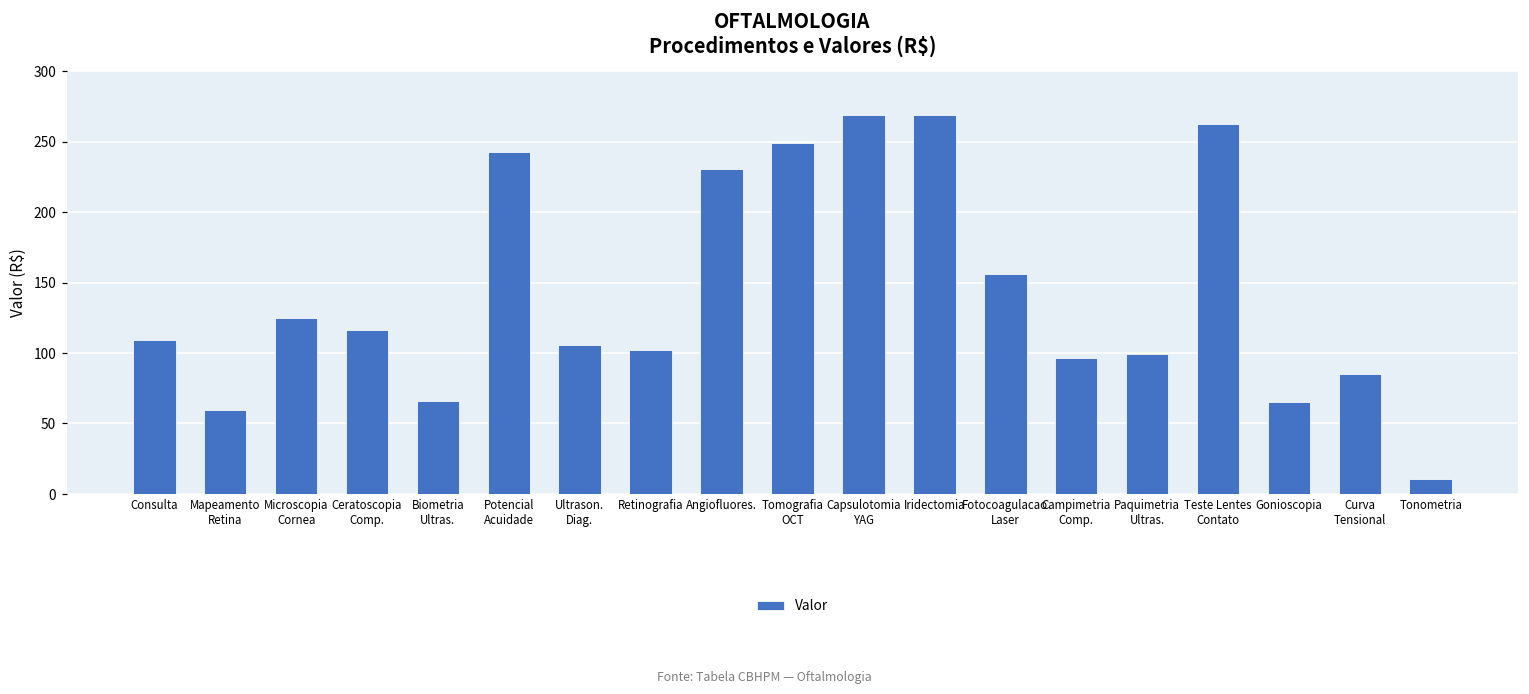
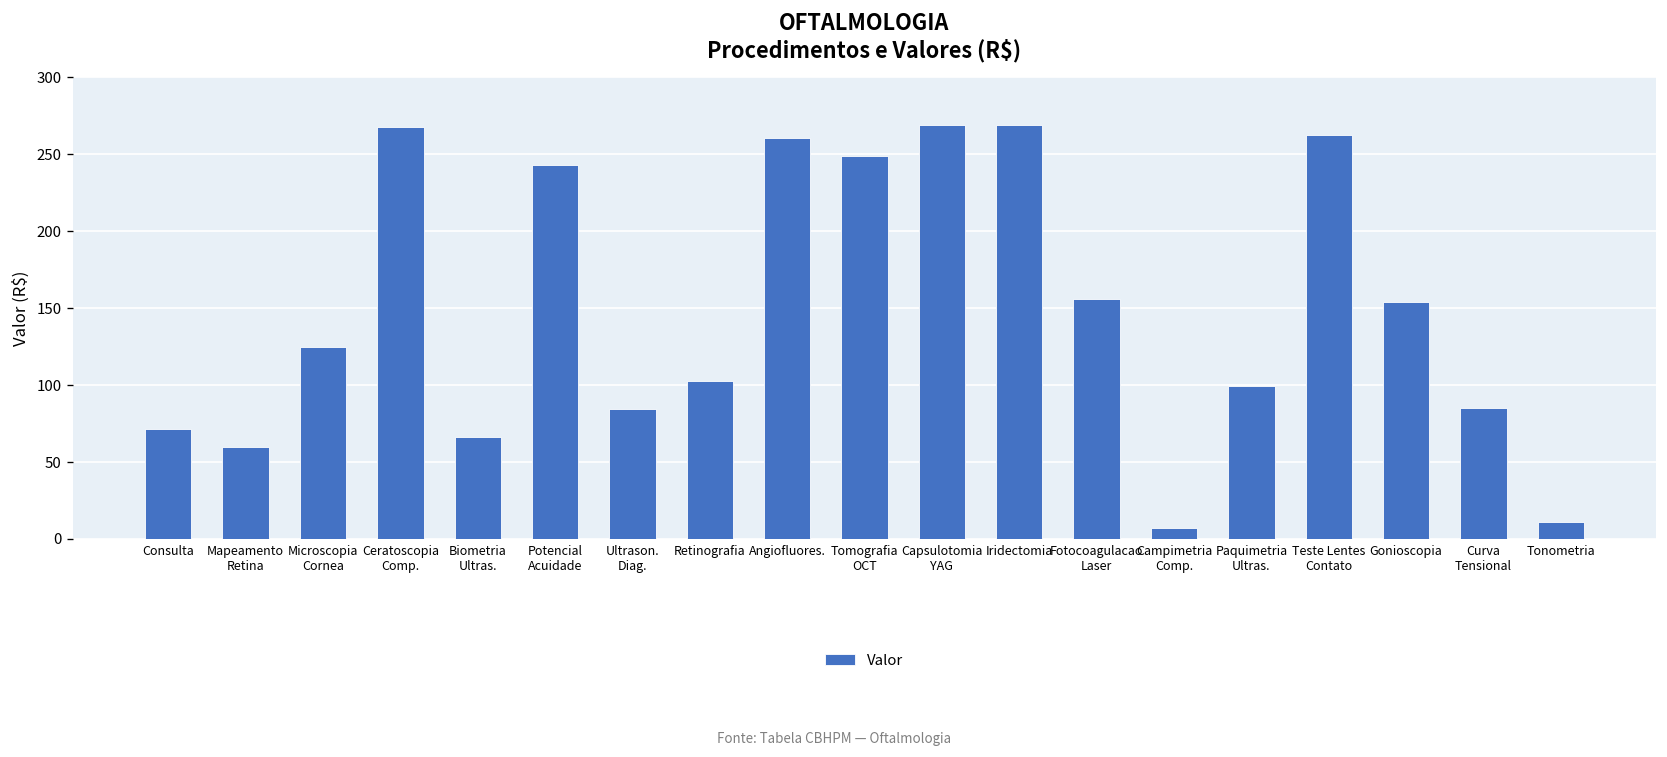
  {
-   "Consulta": 109,
+   "Consulta": 72,
    "Mapeamento Retina": 59,
    "Microscopia Cornea": 125,
-   "Ceratoscopia Comp.": 116,
+   "Ceratoscopia Comp.": 268,
    "Biometria Ultras.": 66,
    "Potencial Acuidade": 243,
-   "Ultrason. Diag.": 106,
+   "Ultrason. Diag.": 85,
    "Retinografia": 102,
-   "Angiofluores.": 230,
+   "Angiofluores.": 261,
    "Tomografia OCT": 249,
    "Capsulotomia YAG": 269,
    "Iridectomia": 269,
    "Fotocoagulacao Laser": 156,
-   "Campimetria Comp.": 96,
+   "Campimetria Comp.": 7,
    "Paquimetria Ultras.": 100,
    "Teste Lentes Contato": 263,
-   "Gonioscopia": 65,
+   "Gonioscopia": 154,
    "Curva Tensional": 85,
    "Tonometria": 11
  }
